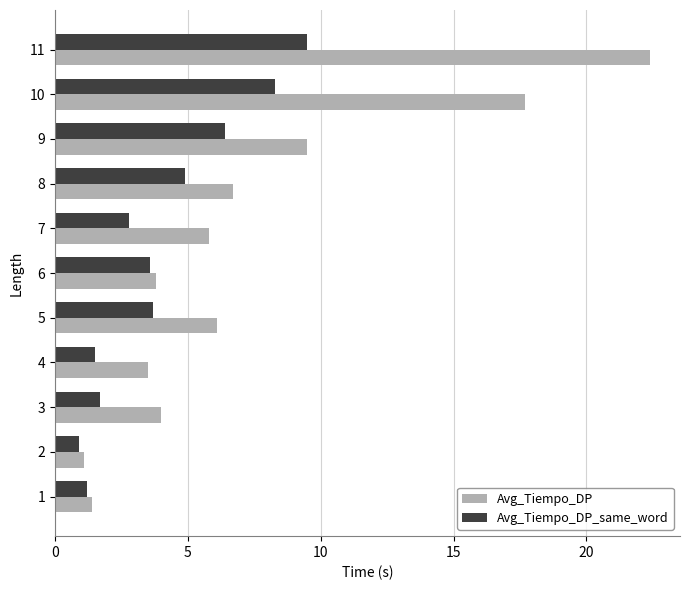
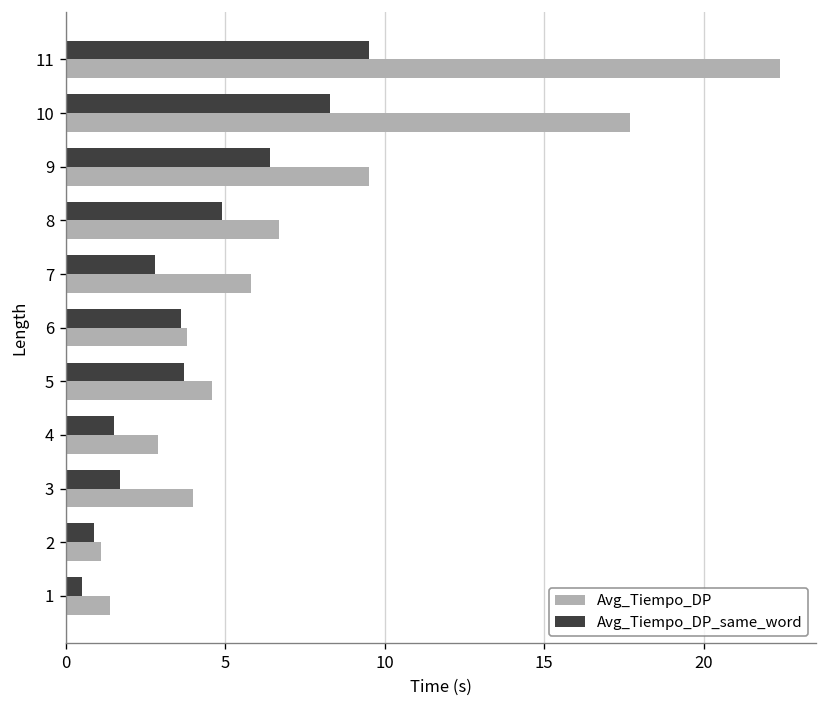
  {
    "Avg_Tiempo_DP": {
      "11": 22.4,
      "10": 17.7,
      "9": 9.5,
      "8": 6.7,
      "7": 5.8,
      "6": 3.8,
-     "5": 6.1,
-     "4": 3.5,
+     "5": 4.6,
+     "4": 2.9,
      "3": 4.0,
      "2": 1.1,
      "1": 1.4
    },
    "Avg_Tiempo_DP_same_word": {
      "11": 9.5,
      "10": 8.3,
      "9": 6.4,
      "8": 4.9,
      "7": 2.8,
      "6": 3.6,
      "5": 3.7,
      "4": 1.5,
      "3": 1.7,
      "2": 0.9,
-     "1": 1.2
+     "1": 0.5
    }
  }
